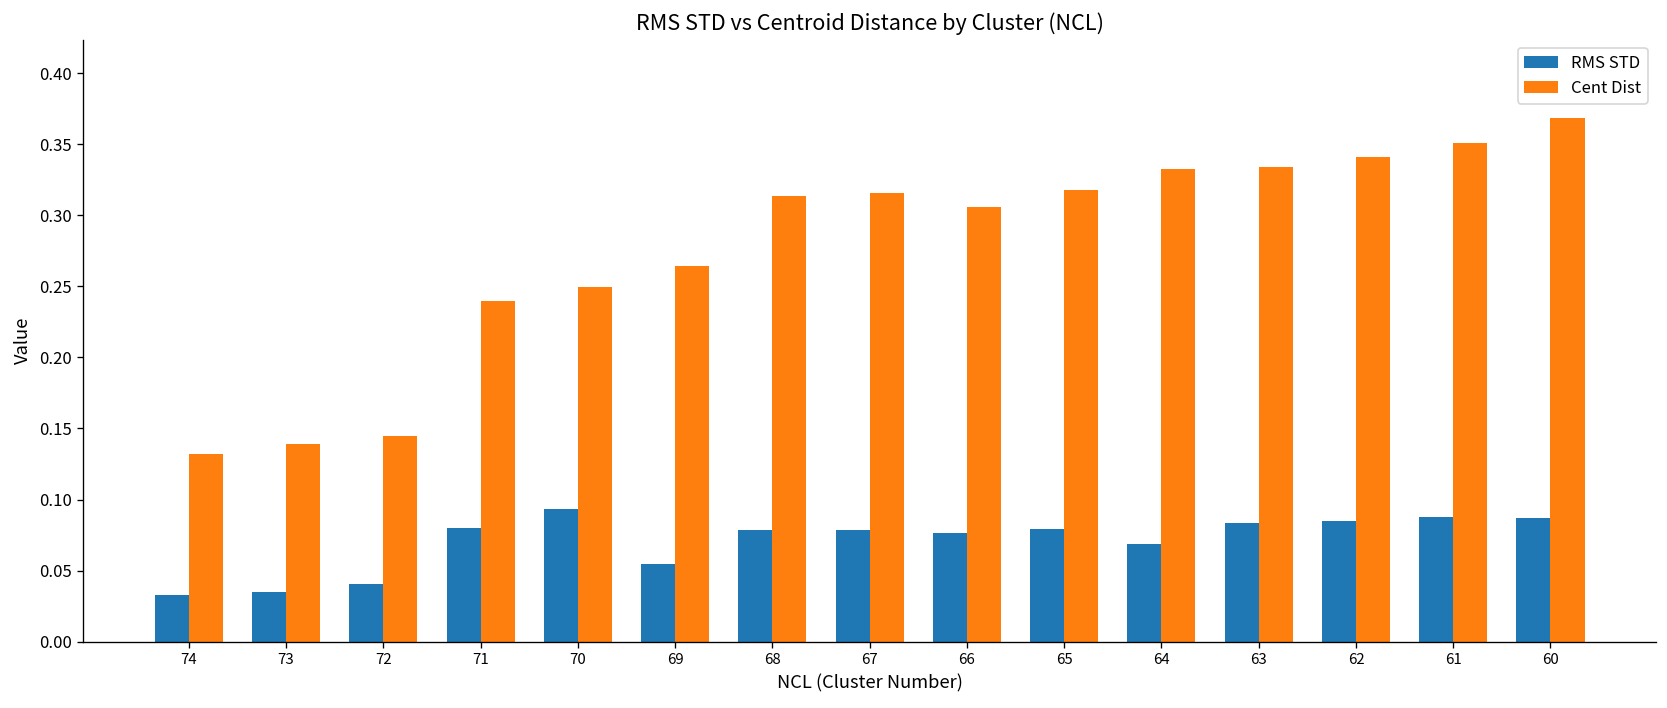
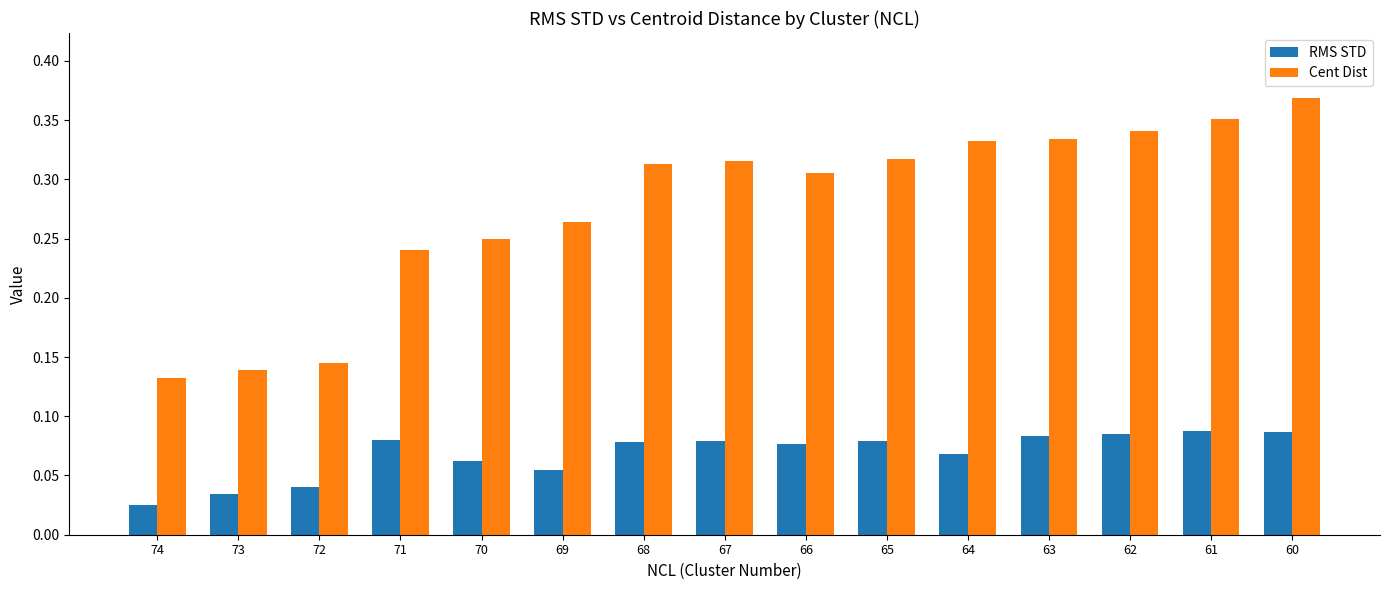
  {
    "RMS STD": {
-     "74": 0.033,
+     "74": 0.025,
      "73": 0.035,
      "72": 0.041,
      "71": 0.080,
-     "70": 0.094,
+     "70": 0.062,
      "69": 0.055,
      "68": 0.078,
      "67": 0.079,
      "66": 0.077,
      "65": 0.079,
      "64": 0.069,
      "63": 0.083,
      "62": 0.085,
      "61": 0.088,
      "60": 0.087
    },
    "Cent Dist": {
      "74": 0.132,
      "73": 0.139,
      "72": 0.145,
      "71": 0.240,
      "70": 0.249,
      "69": 0.264,
      "68": 0.313,
      "67": 0.316,
      "66": 0.306,
      "65": 0.318,
      "64": 0.333,
      "63": 0.334,
      "62": 0.341,
      "61": 0.351,
      "60": 0.368
    }
  }
